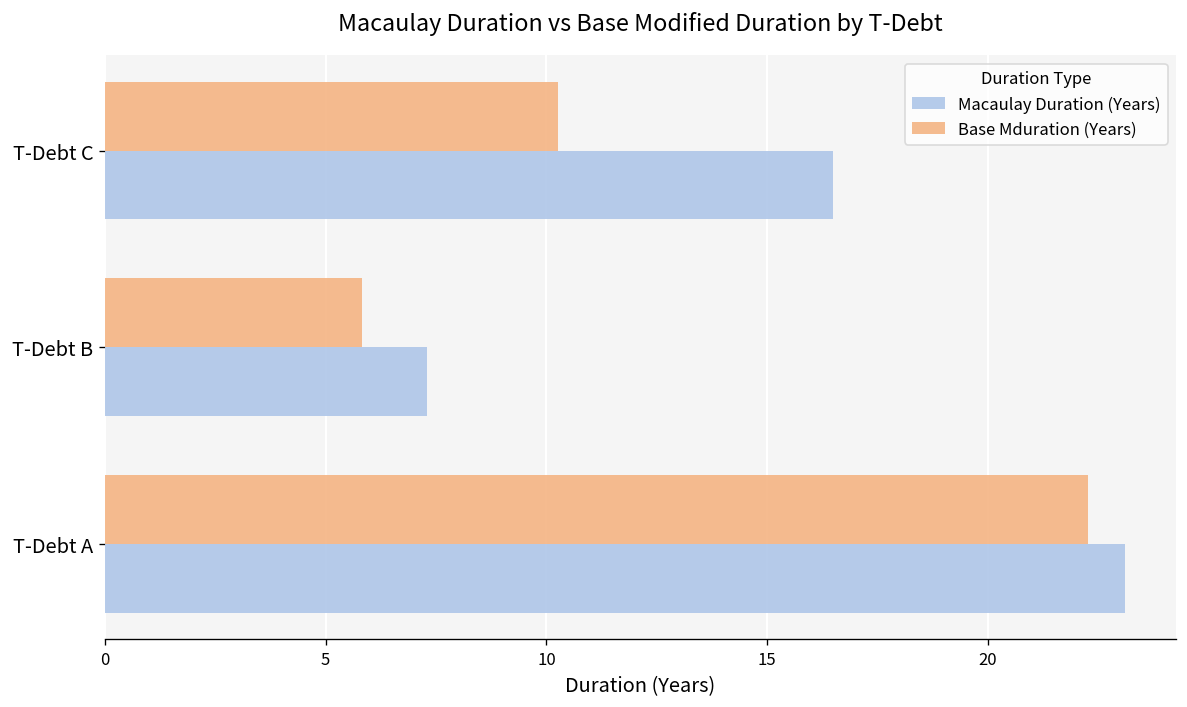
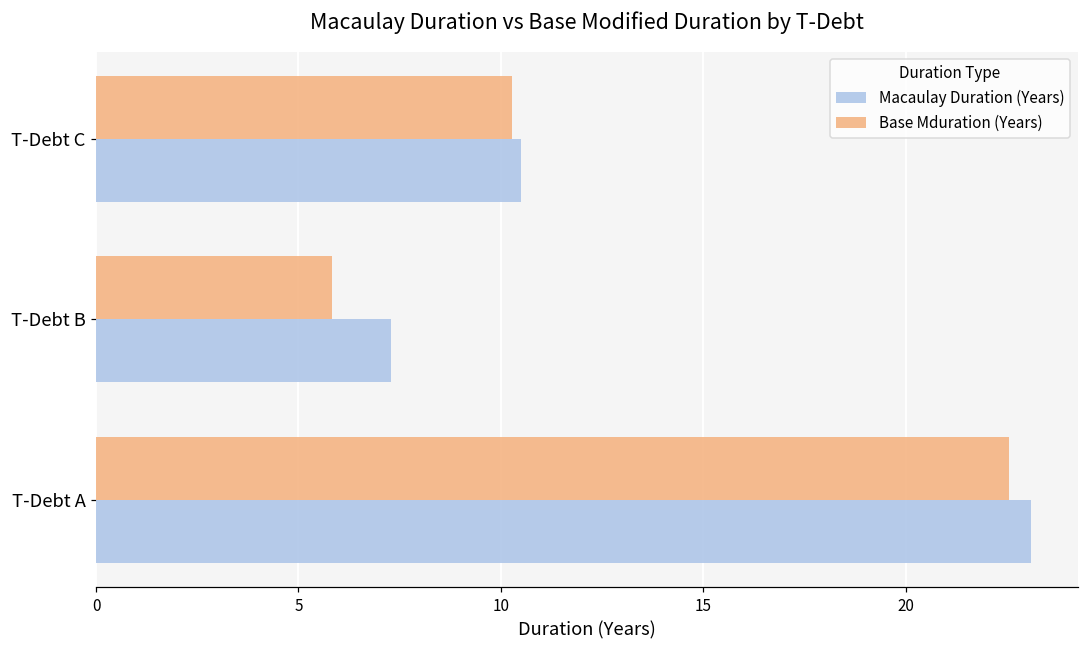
  {
    "Macaulay Duration (Years)": {
-     "T-Debt C": 16.5,
+     "T-Debt C": 10.5,
      "T-Debt B": 7.3,
      "T-Debt A": 23.1
    },
    "Base Mduration (Years)": {
      "T-Debt C": 10.3,
      "T-Debt B": 5.8,
-     "T-Debt A": 22.3
+     "T-Debt A": 22.5
    }
  }
